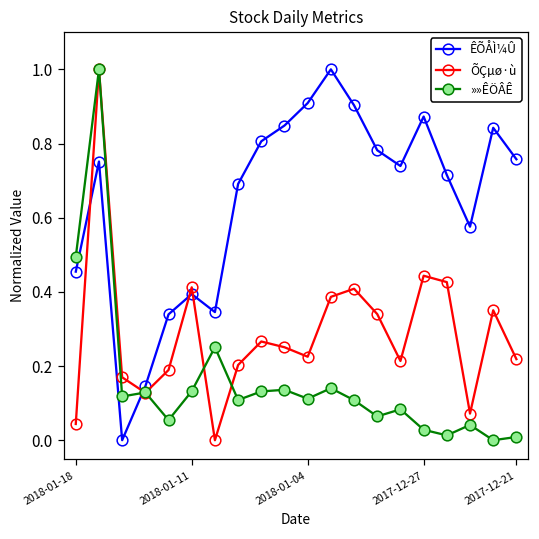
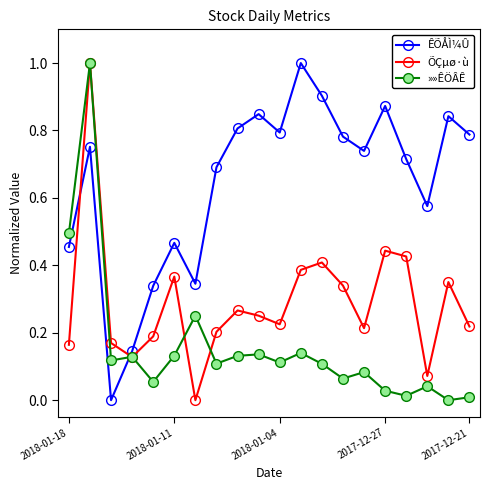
  {
    "ÊÕÅÌ¼Û": {
      "2018-01-18": 0.45,
-     "2018-01-11": 0.39,
-     "2018-01-04": 0.91,
+     "2018-01-11": 0.47,
+     "2018-01-04": 0.79,
      "2017-12-27": 0.87,
-     "2017-12-21": 0.76
+     "2017-12-21": 0.79
    },
    "ÕÇµø·ù": {
-     "2018-01-18": 0.04,
-     "2018-01-11": 0.41,
+     "2018-01-18": 0.16,
+     "2018-01-11": 0.37,
      "2018-01-04": 0.23,
      "2017-12-27": 0.44,
      "2017-12-21": 0.22
    },
    "»»ÊÖÂÊ": {
      "2018-01-18": 0.49,
      "2018-01-11": 0.13,
      "2018-01-04": 0.11,
      "2017-12-27": 0.03,
      "2017-12-21": 0.01
    }
  }
